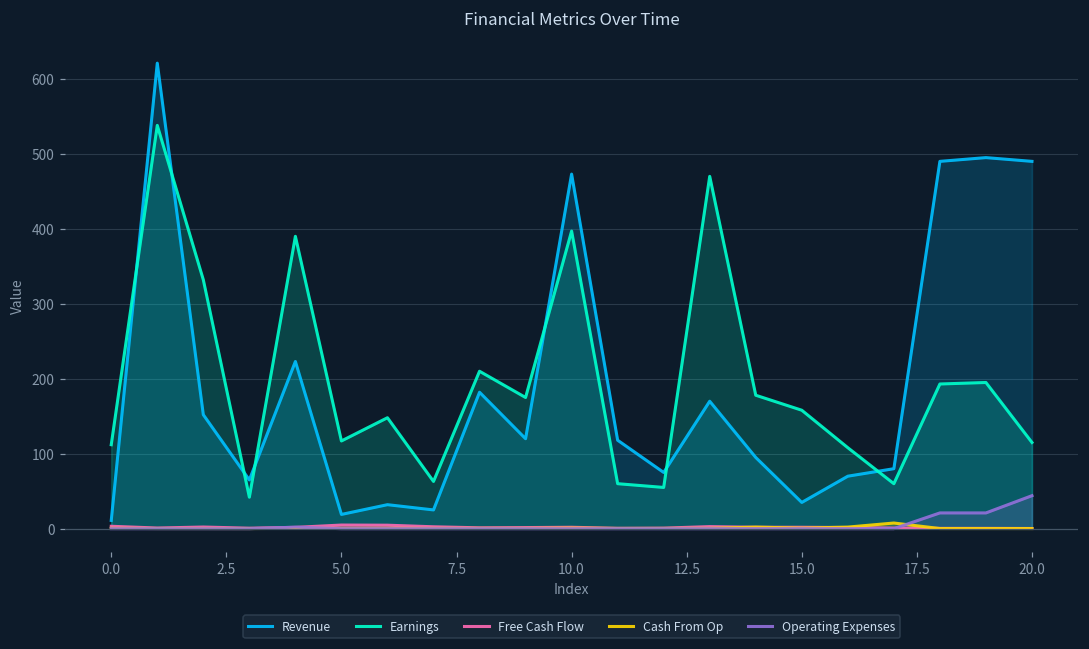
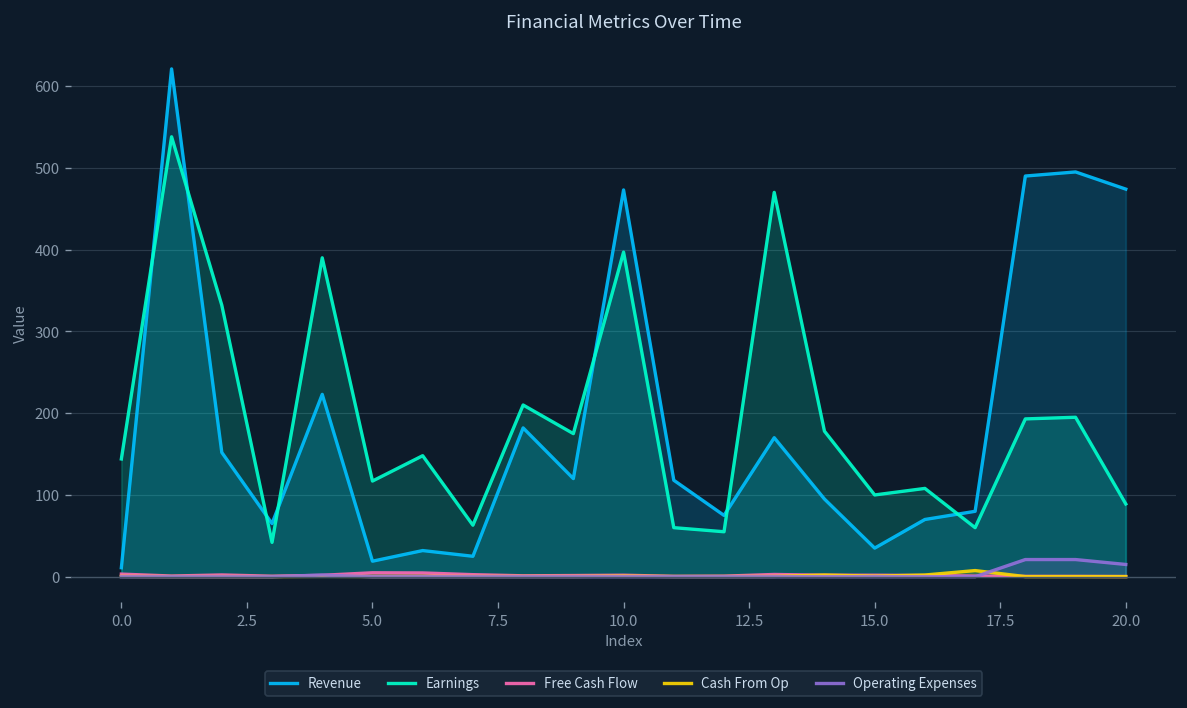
  {
    "Revenue": {
      "0.0": 10,
      "5.0": 20,
      "10.0": 470,
      "15.0": 40,
-     "20.0": 490
+     "20.0": 470
    },
    "Earnings": {
-     "0.0": 110,
+     "0.0": 140,
      "5.0": 120,
      "10.0": 400,
-     "15.0": 160,
-     "20.0": 120
+     "15.0": 100,
+     "20.0": 90
    },
    "Free Cash Flow": {
      "5.0": 0
    },
    "Operating Expenses": {
-     "20.0": 40
+     "20.0": 20
    }
  }
